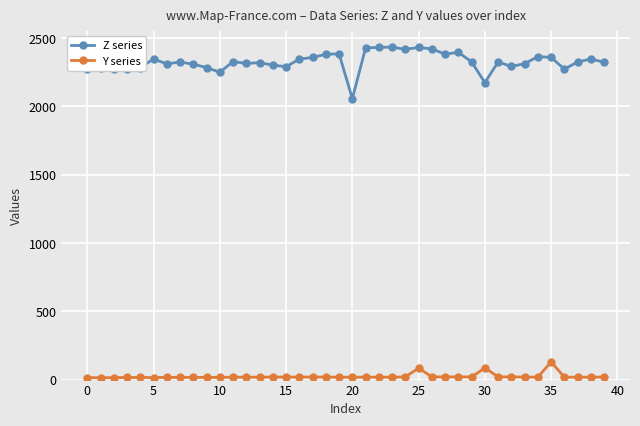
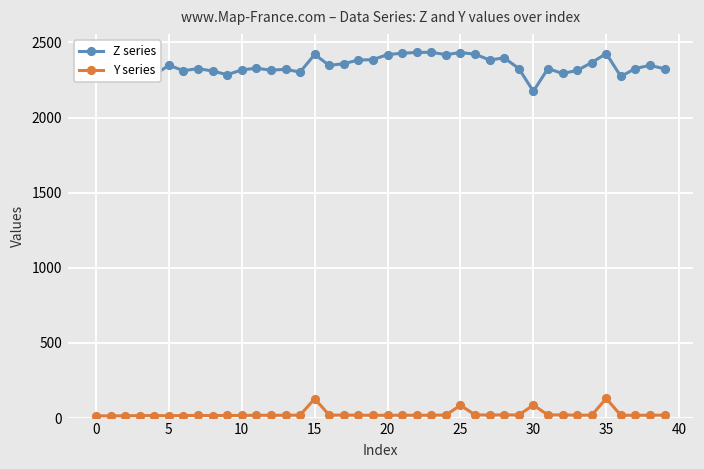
  {
    "Z series": {
      "5": 2350,
-     "10": 2250,
-     "15": 2290,
-     "20": 2060,
+     "10": 2320,
+     "15": 2420,
+     "20": 2420,
      "25": 2430,
      "30": 2170,
-     "35": 2360
+     "35": 2430
    },
    "Y series": {
      "0": 10,
      "5": 20,
      "10": 20,
-     "15": 20,
+     "15": 130,
      "20": 20,
      "25": 80,
      "30": 90,
      "35": 130
    }
  }
